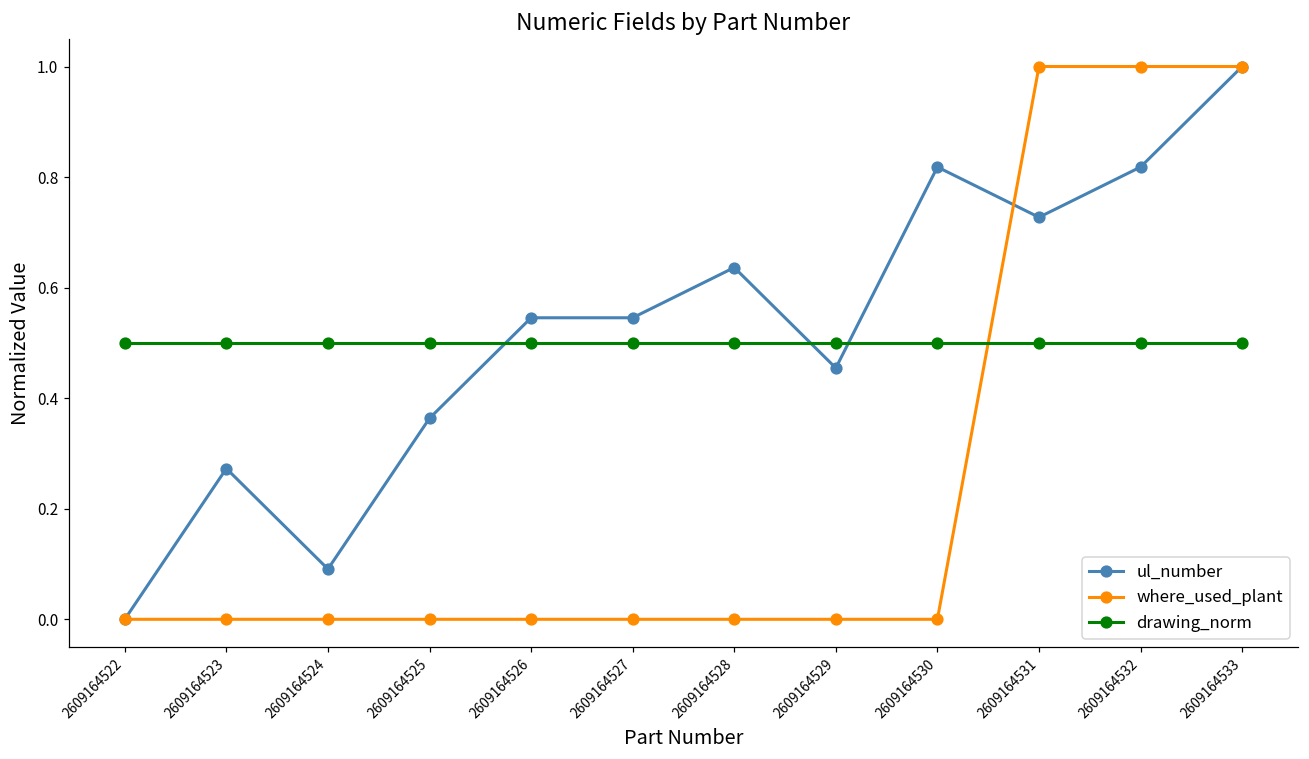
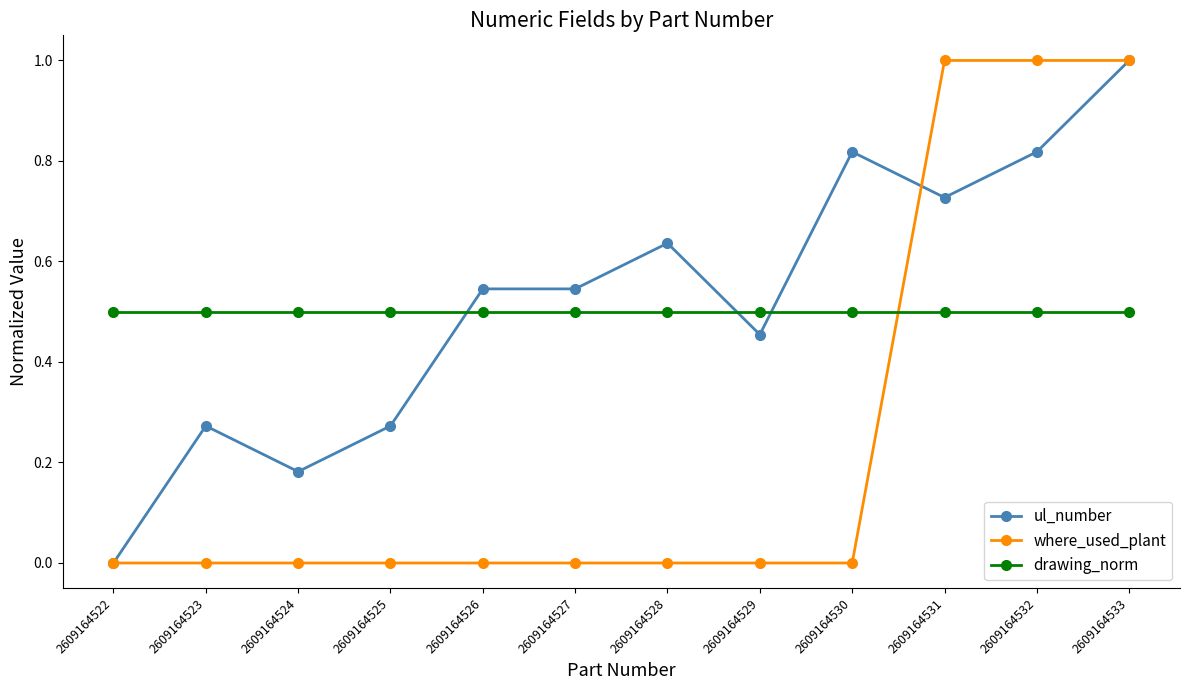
  {
    "ul_number": {
      "2609164523": 0.27,
-     "2609164524": 0.09,
-     "2609164525": 0.36,
+     "2609164524": 0.18,
+     "2609164525": 0.27,
      "2609164526": 0.55,
      "2609164527": 0.55,
      "2609164528": 0.64,
      "2609164529": 0.45,
      "2609164530": 0.82,
      "2609164531": 0.73,
      "2609164532": 0.82
    },
    "where_used_plant": {
      "2609164523": 0.00,
      "2609164524": 0.00,
      "2609164525": 0.00,
      "2609164526": 0.00,
      "2609164527": 0.00,
      "2609164528": 0.00,
      "2609164529": 0.00,
      "2609164530": 0.00,
      "2609164531": 1.00,
      "2609164532": 1.00
    },
    "drawing_norm": {
      "2609164522": 0.50,
      "2609164523": 0.50,
      "2609164524": 0.50,
      "2609164525": 0.50,
      "2609164526": 0.50,
      "2609164527": 0.50,
      "2609164528": 0.50,
      "2609164529": 0.50,
      "2609164530": 0.50,
      "2609164531": 0.50,
      "2609164532": 0.50,
      "2609164533": 0.50
    }
  }
